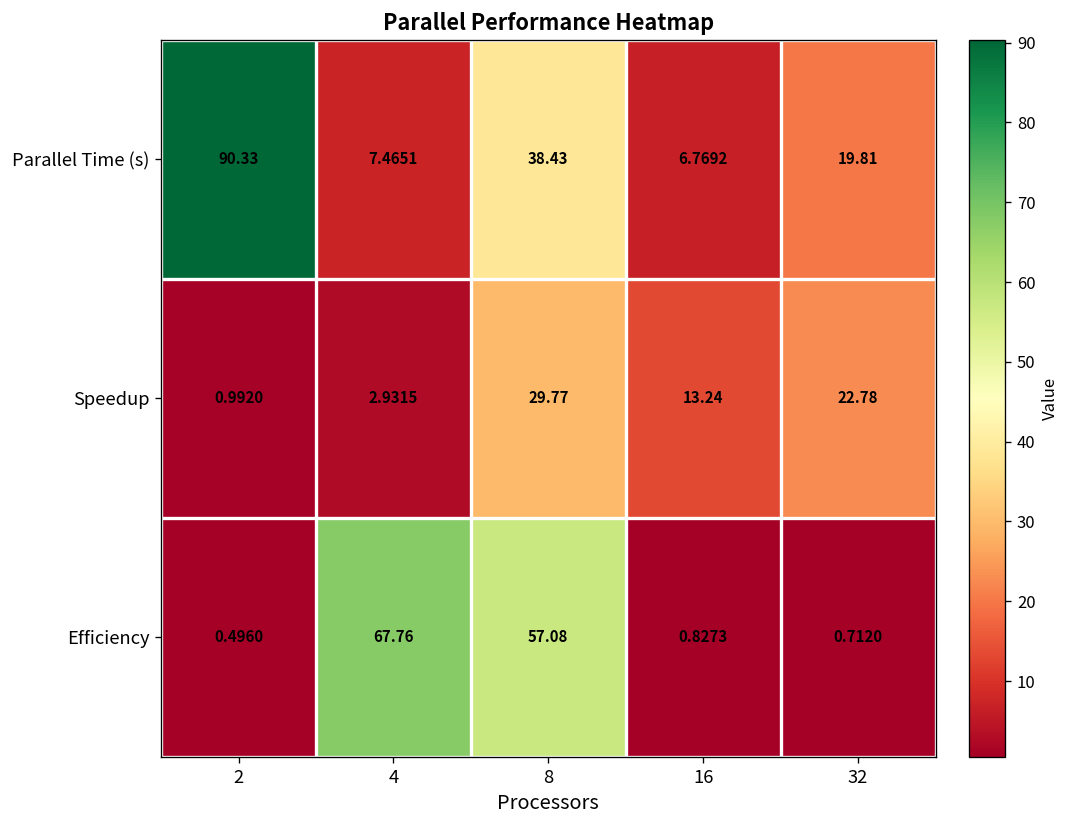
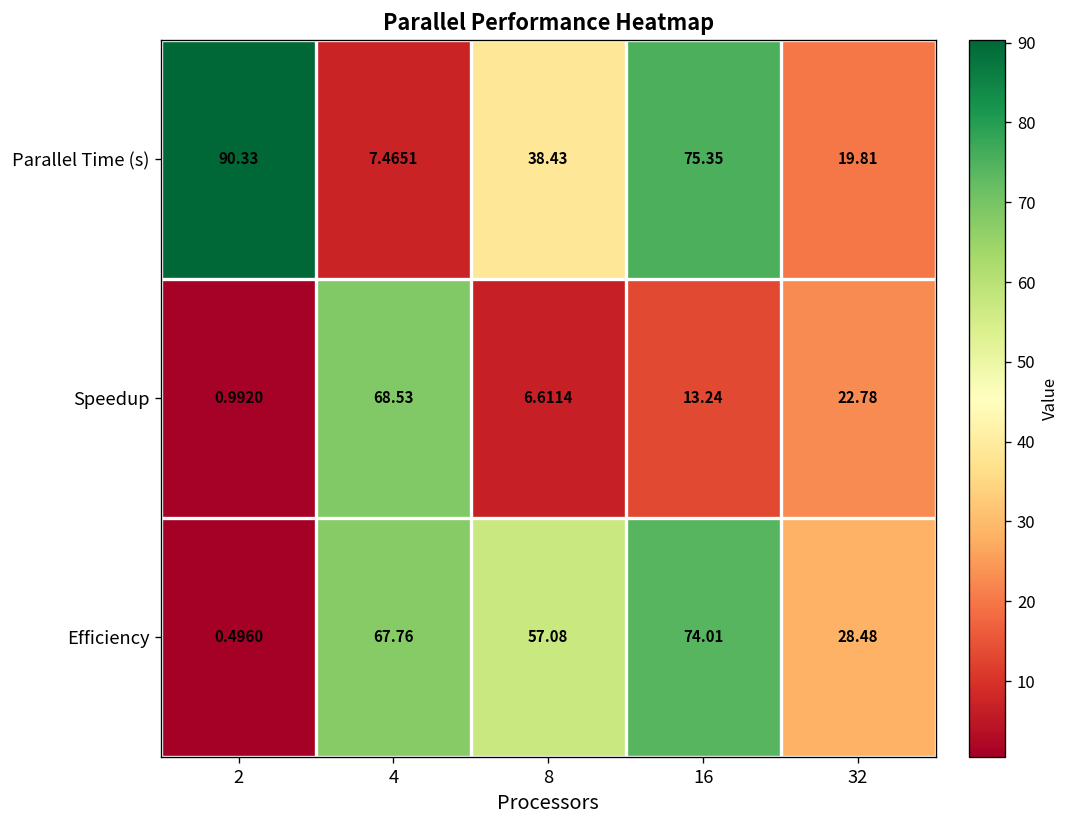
  {
    "Parallel Time (s)": {
      "2": 90.33,
      "4": 7.4651,
      "8": 38.43,
-     "16": 6.7692,
+     "16": 75.35,
      "32": 19.81
    },
    "Speedup": {
      "2": 0.9920,
-     "4": 2.9315,
-     "8": 29.77,
+     "4": 68.53,
+     "8": 6.6114,
      "16": 13.24,
      "32": 22.78
    },
    "Efficiency": {
      "2": 0.4960,
      "4": 67.76,
      "8": 57.08,
-     "16": 0.8273,
-     "32": 0.7120
+     "16": 74.01,
+     "32": 28.48
    }
  }
